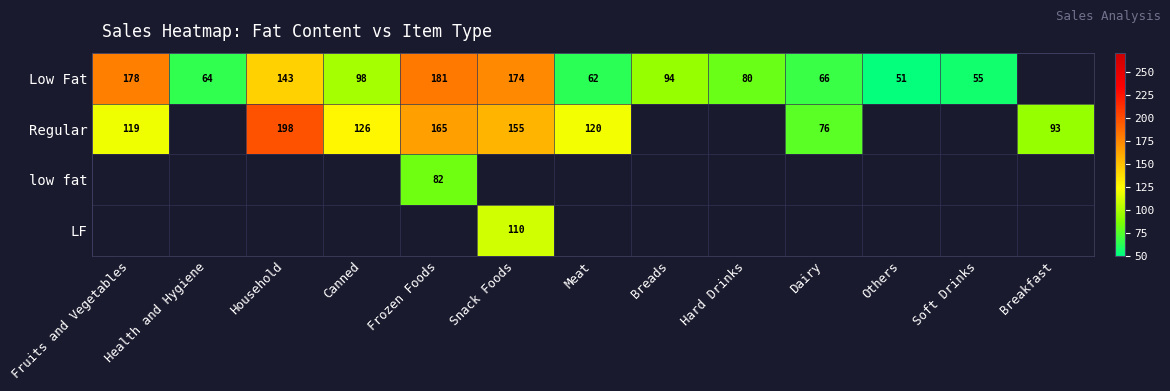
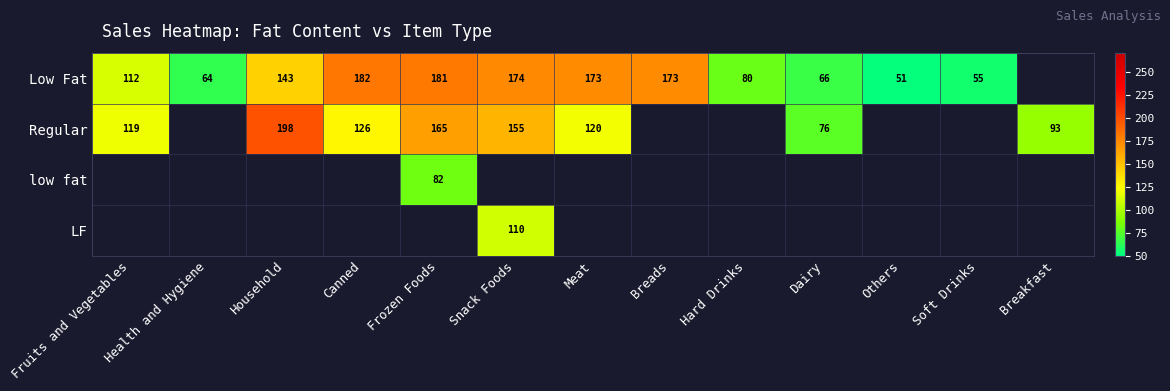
  {
    "Low Fat": {
-     "Fruits and Vegetables": 178,
+     "Fruits and Vegetables": 112,
      "Health and Hygiene": 64,
      "Household": 143,
-     "Canned": 98,
+     "Canned": 182,
      "Frozen Foods": 181,
      "Snack Foods": 174,
-     "Meat": 62,
-     "Breads": 94,
+     "Meat": 173,
+     "Breads": 173,
      "Hard Drinks": 80,
      "Dairy": 66,
      "Others": 51,
      "Soft Drinks": 55
    },
    "Regular": {
      "Fruits and Vegetables": 119,
      "Household": 198,
      "Canned": 126,
      "Frozen Foods": 165,
      "Snack Foods": 155,
      "Meat": 120,
      "Dairy": 76,
      "Breakfast": 93
    },
    "low fat": {
      "Frozen Foods": 82
    },
    "LF": {
      "Snack Foods": 110
    }
  }
